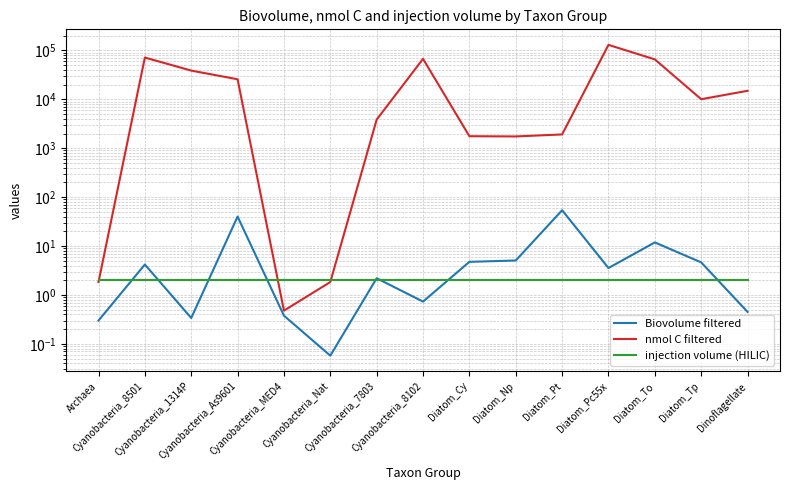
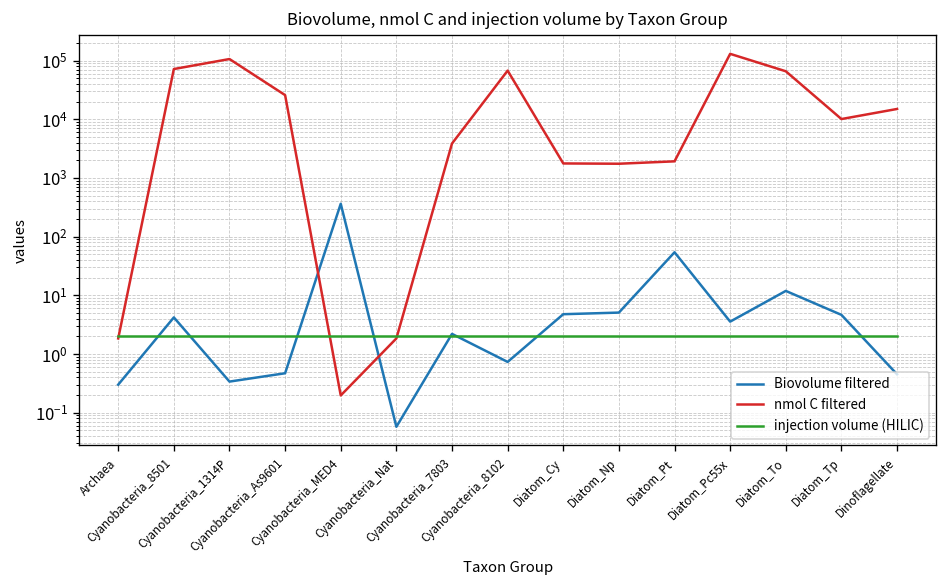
  {
    "Biovolume filtered": {
      "Archaea": 0.3,
      "Cyanobacteria_8501": 4,
      "Cyanobacteria_1314P": 0.3,
-     "Cyanobacteria_As9601": 40,
-     "Cyanobacteria_MED4": 0.4,
+     "Cyanobacteria_As9601": 0.5,
+     "Cyanobacteria_MED4": 400,
      "Cyanobacteria_Nat": 0.06,
      "Cyanobacteria_8102": 0.7,
      "Diatom_Cy": 5,
      "Diatom_Np": 5,
      "Diatom_Pt": 50,
      "Diatom_Pc55x": 4,
      "Diatom_To": 12,
      "Diatom_Tp": 5,
      "Dinoflagellate": 0.5
    },
    "nmol C filtered": {
      "Cyanobacteria_8501": 70000,
-     "Cyanobacteria_1314P": 40000,
+     "Cyanobacteria_1314P": 110000,
      "Cyanobacteria_As9601": 30000,
-     "Cyanobacteria_MED4": 0.5,
+     "Cyanobacteria_MED4": 0.20,
      "Cyanobacteria_7803": 4000,
      "Cyanobacteria_8102": 70000,
      "Diatom_Cy": 1800,
      "Diatom_Np": 1700,
      "Diatom_Pt": 1900,
      "Diatom_Pc55x": 130000,
      "Diatom_To": 70000,
      "Diatom_Tp": 10000,
      "Dinoflagellate": 15000
    },
    "injection volume (HILIC)": {
      "Cyanobacteria_8501": 2.0,
      "Cyanobacteria_1314P": 2.0,
      "Cyanobacteria_As9601": 2.0,
      "Cyanobacteria_MED4": 2.0,
      "Cyanobacteria_8102": 2.0,
      "Diatom_Cy": 2.0,
      "Diatom_Np": 2.0,
      "Diatom_Pt": 2.0,
      "Diatom_Pc55x": 2.0,
      "Diatom_To": 2.0,
      "Diatom_Tp": 2.0,
      "Dinoflagellate": 2.0
    }
  }
